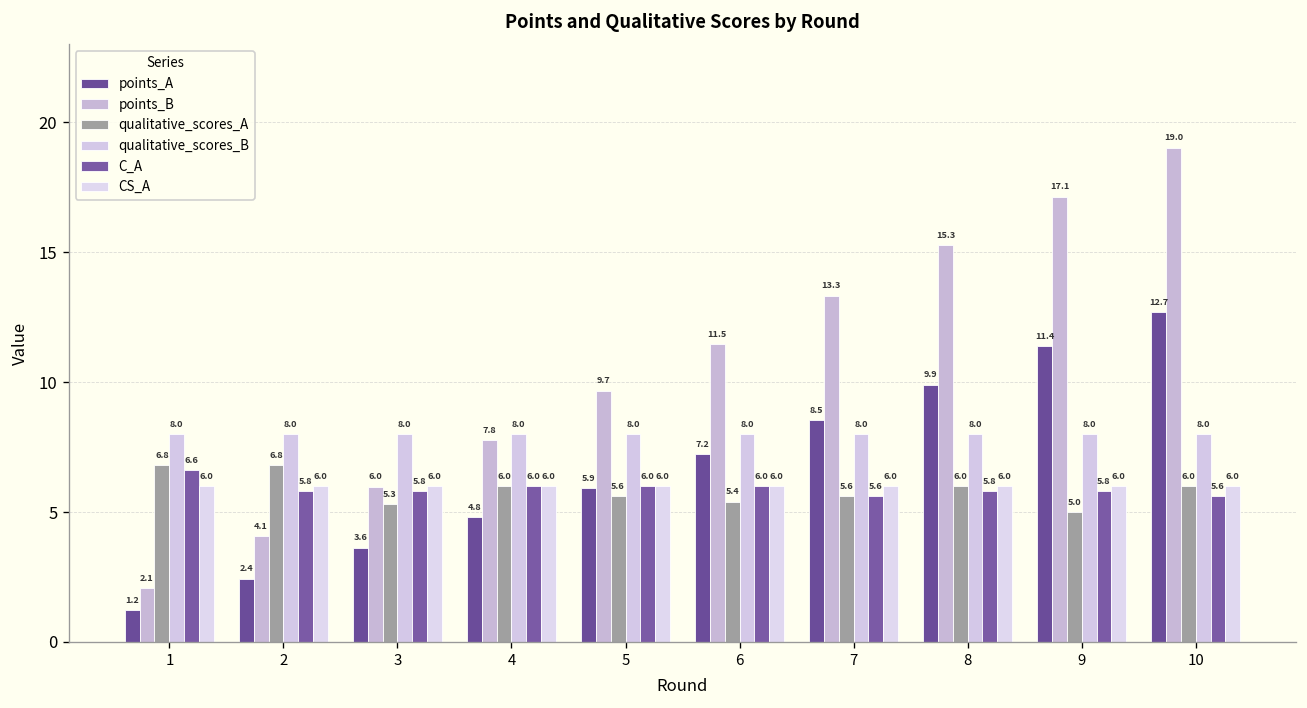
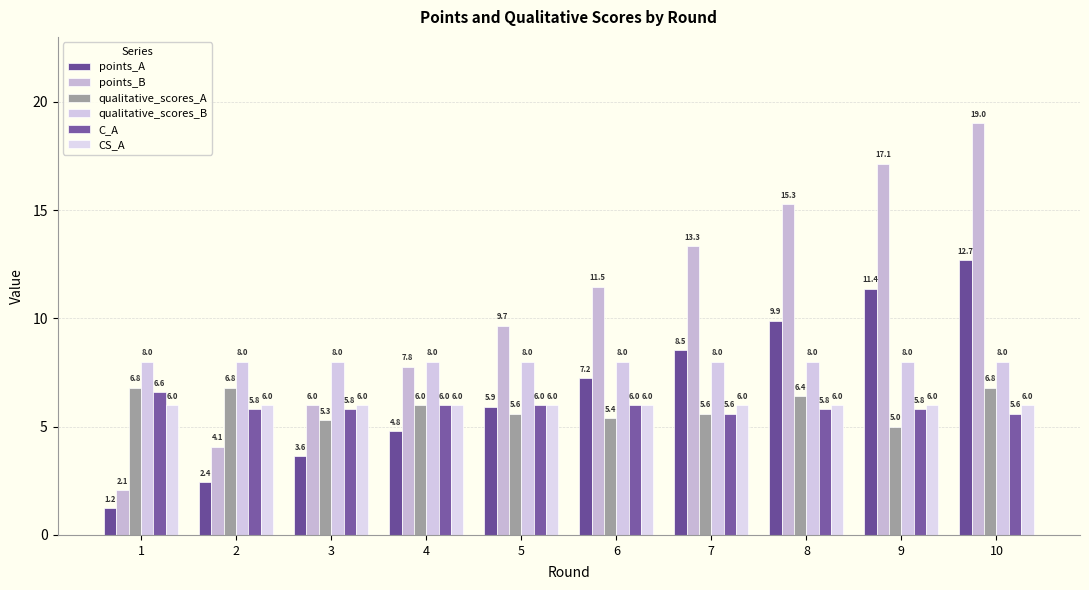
  {
    "qualitative_scores_A": {
      "1": 6.8,
      "2": 6.8,
      "3": 5.3,
      "4": 6.0,
      "5": 5.6,
      "6": 5.4,
      "7": 5.6,
-     "8": 6.0,
+     "8": 6.4,
      "9": 5.0,
-     "10": 6.0
+     "10": 6.8
    }
  }
